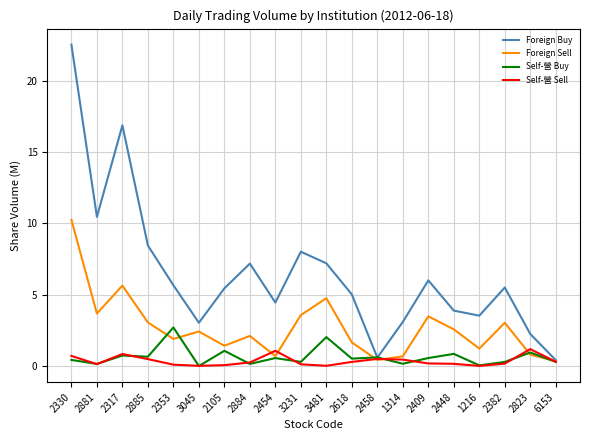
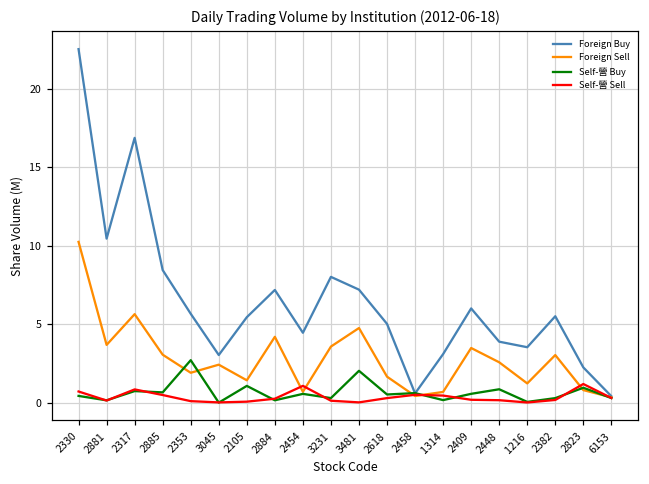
  {
    "Foreign Buy": {
      "2330": 22.5,
      "2881": 10.5,
      "2317": 16.9,
      "2885": 8.5,
      "2353": 5.7,
      "3045": 3.0,
      "2105": 5.5,
      "2884": 7.2,
      "2454": 4.5,
      "3231": 8.0,
      "3481": 7.2,
      "2618": 5.0,
      "1314": 3.1,
      "2409": 6.0,
      "2448": 3.9,
      "1216": 3.5,
      "2382": 5.5,
      "2823": 2.3
    },
    "Foreign Sell": {
      "2330": 10.2,
      "2881": 3.7,
      "2317": 5.6,
      "2885": 3.1,
      "2353": 1.9,
      "3045": 2.4,
      "2105": 1.4,
-     "2884": 2.1,
+     "2884": 4.2,
      "3231": 3.6,
      "3481": 4.8,
      "2618": 1.7,
      "1314": 0.7,
      "2409": 3.5,
      "2448": 2.6,
      "1216": 1.2,
      "2382": 3.0
    },
    "Self-營 Buy": {
      "2330": 0.4,
      "2353": 2.7,
      "2105": 1.1,
      "3481": 2.0,
      "2618": 0.5,
      "1314": 0.2,
      "2409": 0.6,
      "2448": 0.9
    },
    "Self-營 Sell": {
      "2330": 0.7,
      "2353": 0.1,
      "2105": 0.1,
      "2454": 1.1,
      "3481": 0.0,
      "2618": 0.3,
      "1314": 0.5,
      "2409": 0.2,
      "2448": 0.2,
      "2823": 1.2
    }
  }
